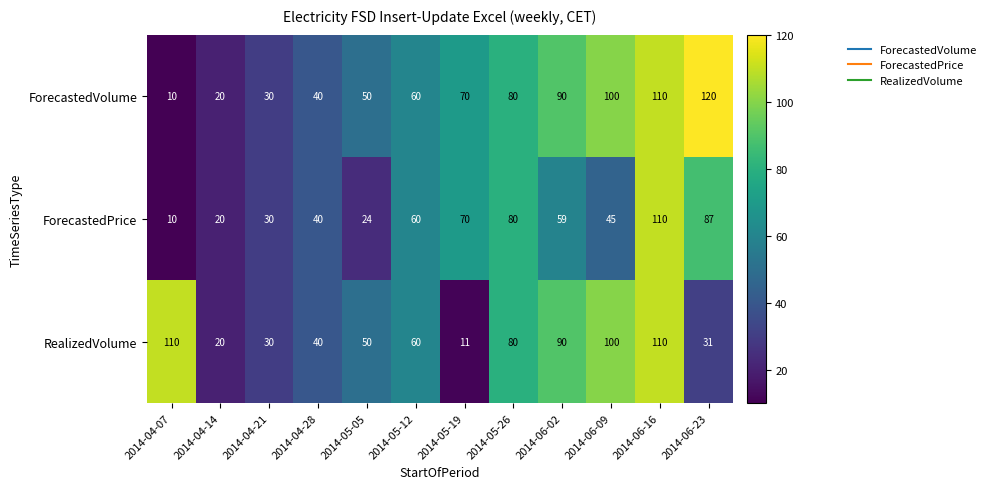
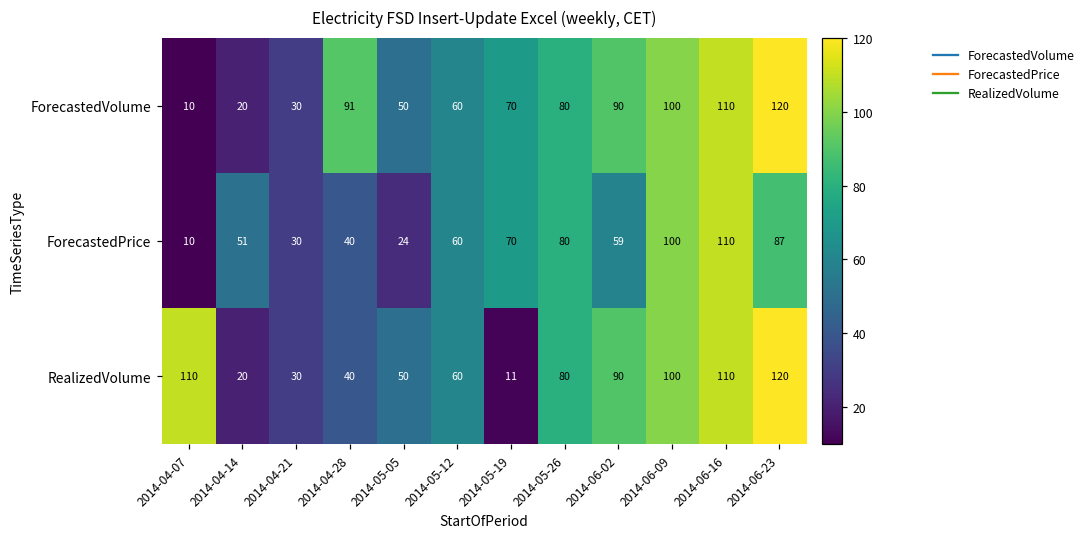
  {
    "ForecastedVolume": {
      "2014-04-07": 10,
      "2014-04-14": 20,
      "2014-04-21": 30,
-     "2014-04-28": 40,
+     "2014-04-28": 91,
      "2014-05-05": 50,
      "2014-05-12": 60,
      "2014-05-19": 70,
      "2014-05-26": 80,
      "2014-06-02": 90,
      "2014-06-09": 100,
      "2014-06-16": 110,
      "2014-06-23": 120
    },
    "ForecastedPrice": {
      "2014-04-07": 10,
-     "2014-04-14": 20,
+     "2014-04-14": 51,
      "2014-04-21": 30,
      "2014-04-28": 40,
      "2014-05-05": 24,
      "2014-05-12": 60,
      "2014-05-19": 70,
      "2014-05-26": 80,
      "2014-06-02": 59,
-     "2014-06-09": 45,
+     "2014-06-09": 100,
      "2014-06-16": 110,
      "2014-06-23": 87
    },
    "RealizedVolume": {
      "2014-04-07": 110,
      "2014-04-14": 20,
      "2014-04-21": 30,
      "2014-04-28": 40,
      "2014-05-05": 50,
      "2014-05-12": 60,
      "2014-05-19": 11,
      "2014-05-26": 80,
      "2014-06-02": 90,
      "2014-06-09": 100,
      "2014-06-16": 110,
-     "2014-06-23": 31
+     "2014-06-23": 120
    }
  }
